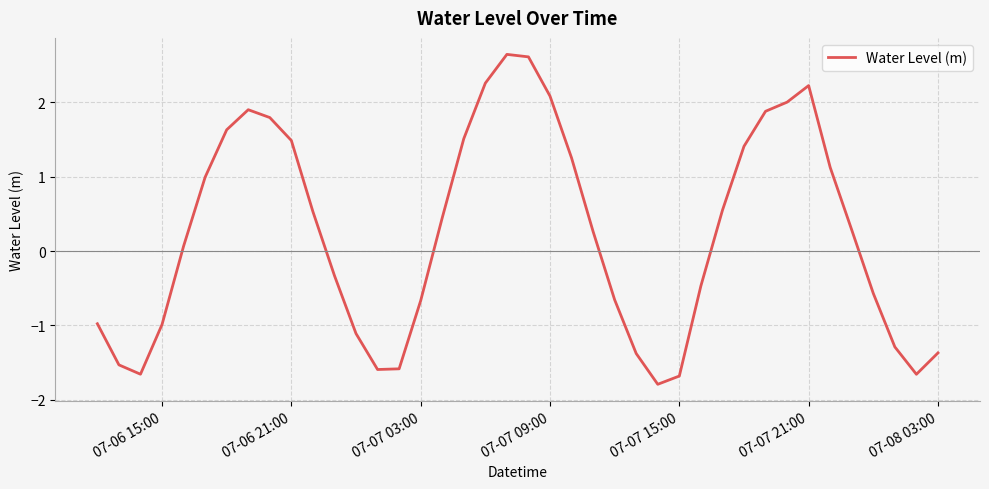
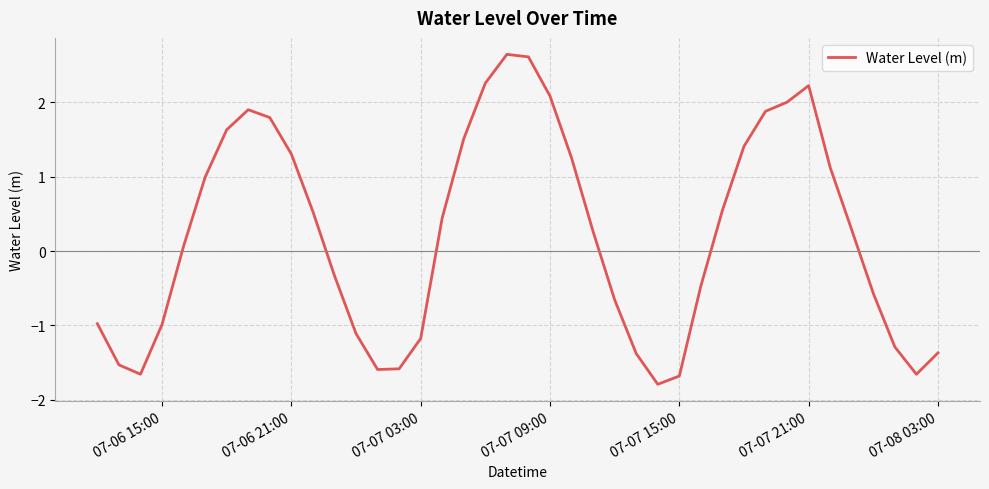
  {
    "07-06 15:00": -1.0,
-   "07-06 21:00": 1.5,
-   "07-07 03:00": -0.7,
+   "07-06 21:00": 1.3,
+   "07-07 03:00": -1.2,
    "07-07 09:00": 2.1,
    "07-07 15:00": -1.7,
    "07-07 21:00": 2.2,
    "07-08 03:00": -1.4
  }
